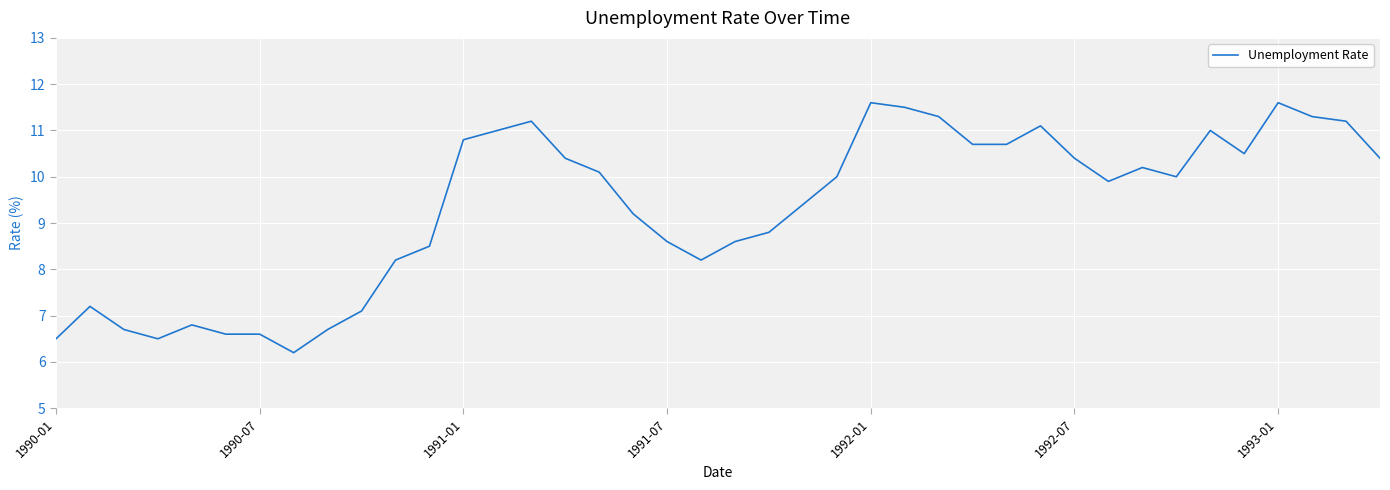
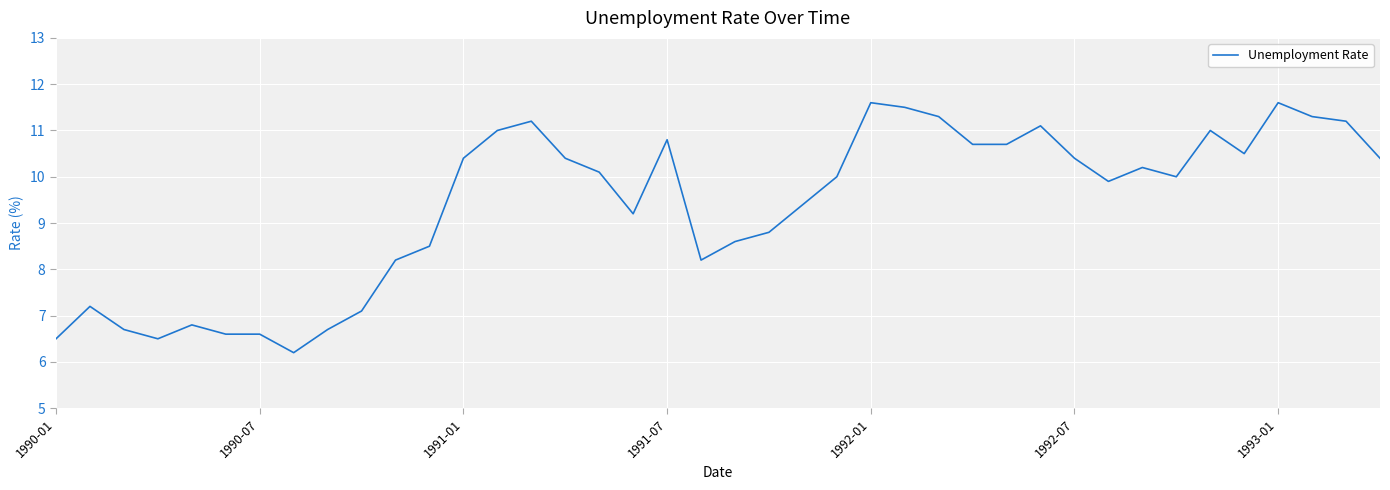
  {
    "1990-01": 6.5,
    "1990-07": 6.6,
-   "1991-01": 10.8,
-   "1991-07": 8.6,
+   "1991-01": 10.4,
+   "1991-07": 10.8,
    "1992-01": 11.6,
    "1992-07": 10.4,
    "1993-01": 11.6
  }
